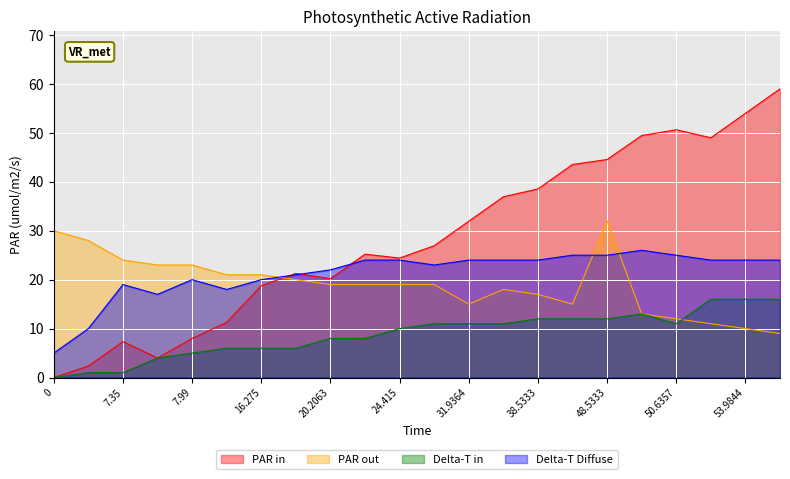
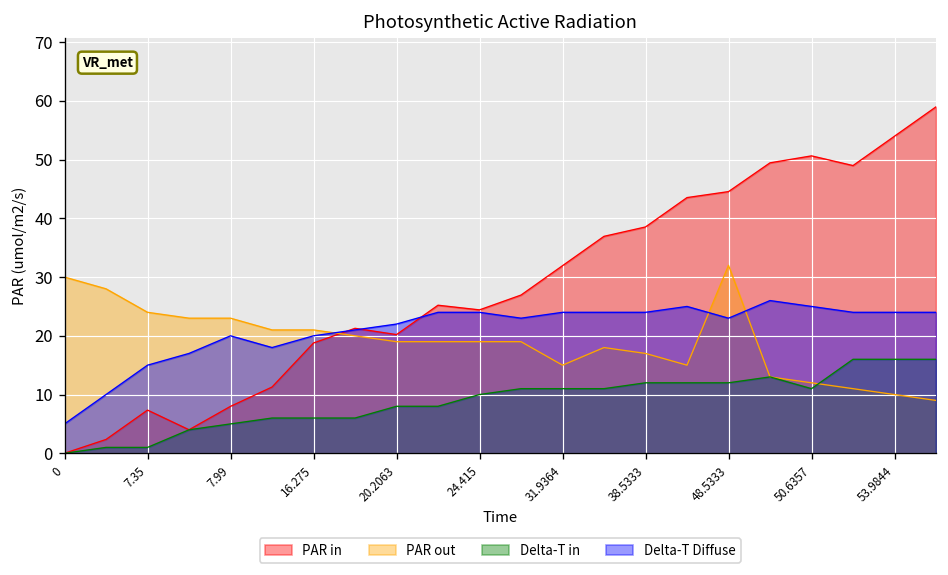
  {
    "PAR in": {
      "7.35": 7,
      "7.99": 8,
      "16.275": 19,
      "20.2063": 20,
      "31.9364": 32,
      "38.5333": 39,
      "48.5333": 45,
      "50.6357": 51,
      "53.9844": 54
    },
    "PAR out": {
      "0": 30,
      "7.35": 24,
      "7.99": 23,
      "16.275": 21,
      "20.2063": 19,
      "24.415": 19,
      "31.9364": 15,
      "38.5333": 17,
      "48.5333": 32,
      "50.6357": 12,
      "53.9844": 10
    },
    "Delta-T in": {
      "7.35": 1,
      "7.99": 5,
      "16.275": 6,
      "20.2063": 8,
      "24.415": 10,
      "31.9364": 11,
      "38.5333": 12,
      "48.5333": 12,
      "50.6357": 11,
      "53.9844": 16
    },
    "Delta-T Diffuse": {
      "0": 5,
-     "7.35": 19,
+     "7.35": 15,
      "7.99": 20,
      "16.275": 20,
      "20.2063": 22,
      "31.9364": 24,
      "38.5333": 24,
-     "48.5333": 25,
+     "48.5333": 23,
      "50.6357": 25,
      "53.9844": 24
    }
  }
